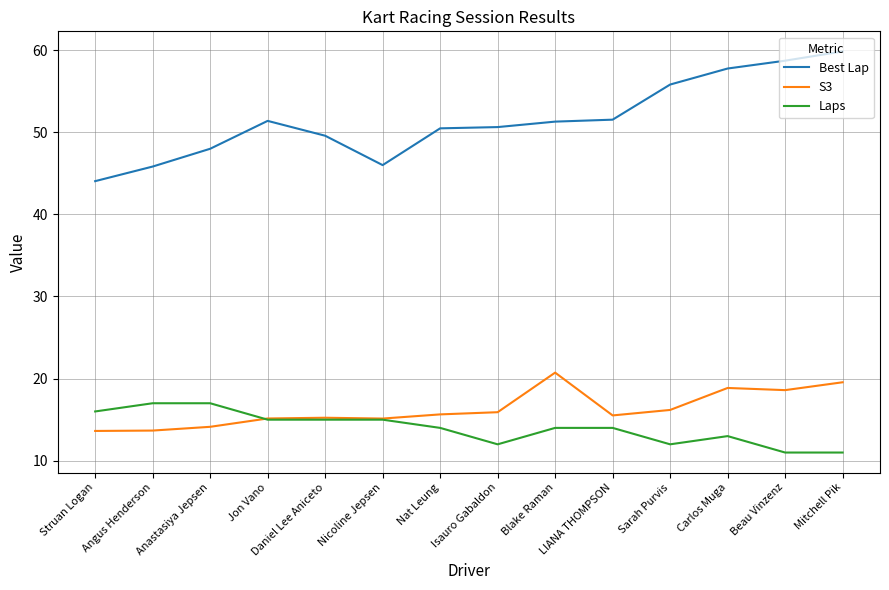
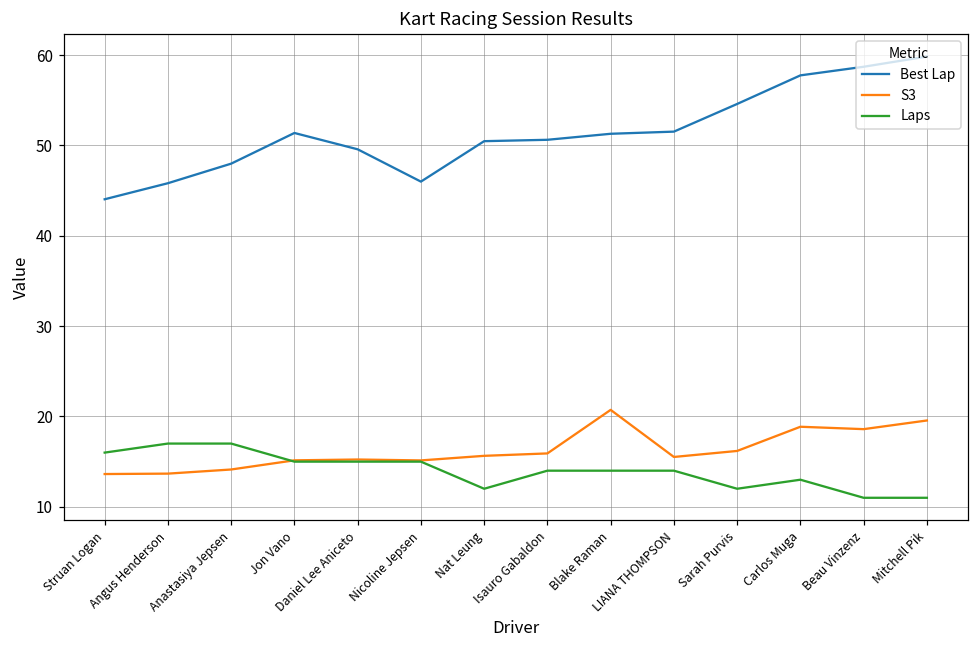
  {
    "Best Lap": {
      "Struan Logan": 44,
      "Angus Henderson": 46,
      "Anastasiya Jepsen": 48,
      "Jon Vano": 51,
      "Daniel Lee Aniceto": 50,
      "Nicoline Jepsen": 46,
      "Nat Leung": 50,
      "Isauro Gabaldon": 51,
      "Blake Raman": 51,
      "LIANA THOMPSON": 52,
-     "Sarah Purvis": 56,
+     "Sarah Purvis": 55,
      "Carlos Muga": 58
    },
    "S3": {
      "Struan Logan": 14,
      "Angus Henderson": 14,
      "Anastasiya Jepsen": 14,
      "Nat Leung": 16,
      "Isauro Gabaldon": 16,
      "Blake Raman": 21,
      "LIANA THOMPSON": 16,
      "Sarah Purvis": 16,
      "Carlos Muga": 19,
      "Beau Vinzenz": 19,
      "Mitchell Pik": 20
    },
    "Laps": {
      "Struan Logan": 16,
      "Angus Henderson": 17,
      "Anastasiya Jepsen": 17,
-     "Nat Leung": 14,
-     "Isauro Gabaldon": 12,
+     "Nat Leung": 12,
+     "Isauro Gabaldon": 14,
      "Blake Raman": 14,
      "LIANA THOMPSON": 14,
      "Sarah Purvis": 12,
      "Carlos Muga": 13,
      "Beau Vinzenz": 11,
      "Mitchell Pik": 11
    }
  }
